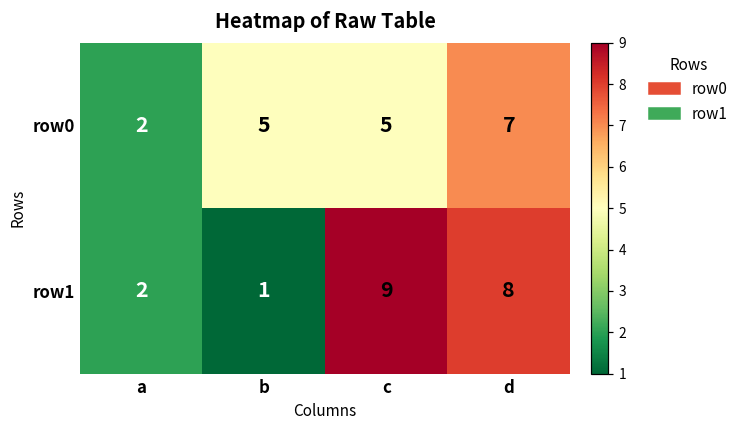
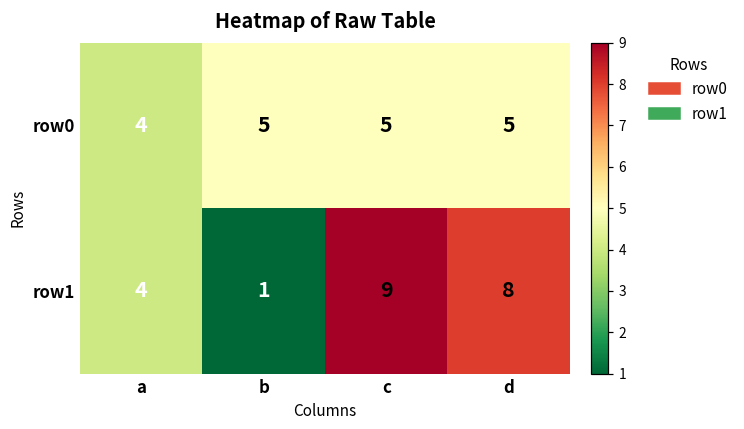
  {
    "row0": {
-     "a": 2,
+     "a": 4,
      "b": 5,
      "c": 5,
-     "d": 7
+     "d": 5
    },
    "row1": {
-     "a": 2,
+     "a": 4,
      "b": 1,
      "c": 9,
      "d": 8
    }
  }
